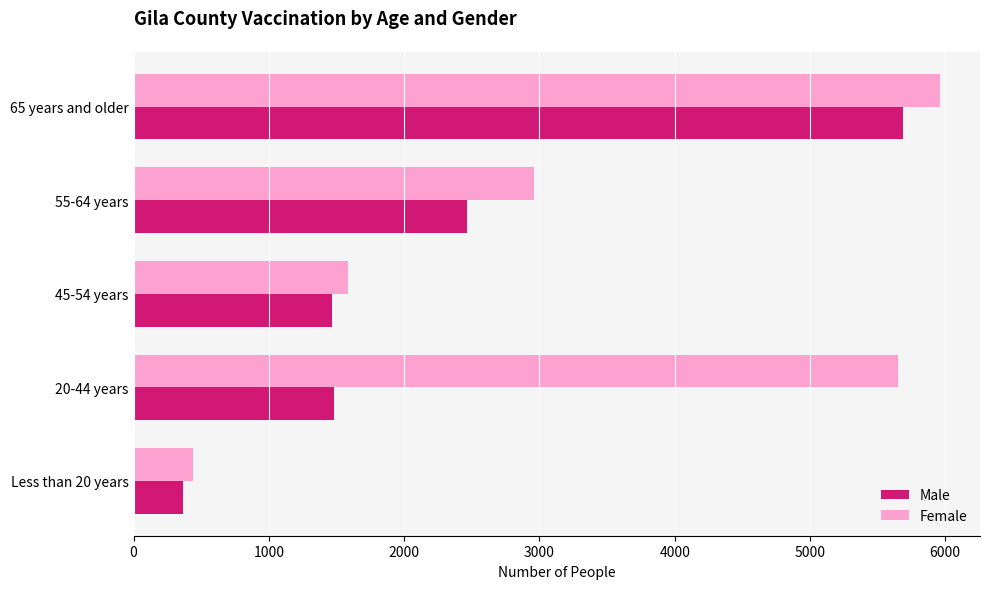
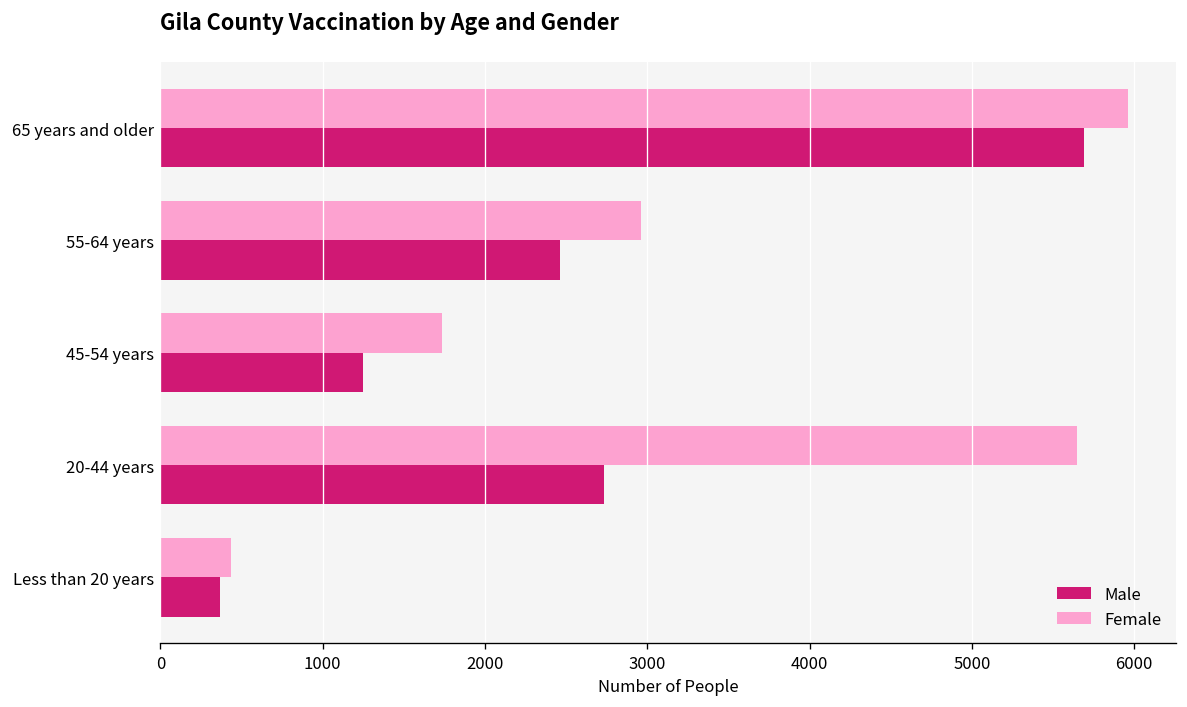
  {
    "Male": {
      "65 years and older": 5690,
      "55-64 years": 2460,
-     "45-54 years": 1460,
-     "20-44 years": 1480,
+     "45-54 years": 1250,
+     "20-44 years": 2730,
      "Less than 20 years": 370
    },
    "Female": {
      "65 years and older": 5960,
      "55-64 years": 2960,
-     "45-54 years": 1580,
+     "45-54 years": 1740,
      "20-44 years": 5650,
      "Less than 20 years": 440
    }
  }
